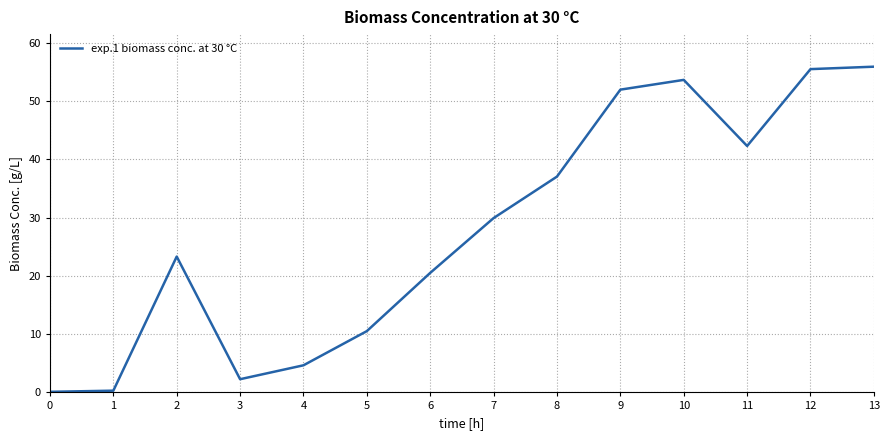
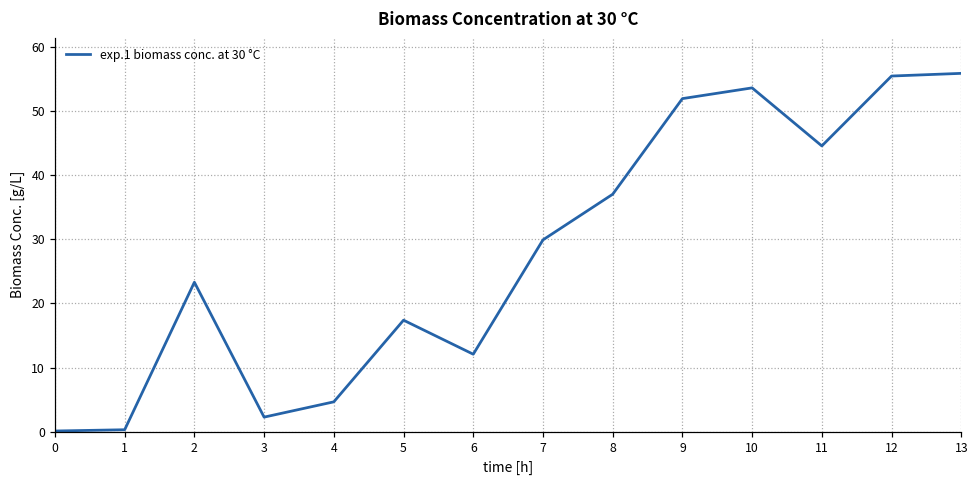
  {
    "0": 0,
    "1": 0,
    "2": 23,
    "3": 2,
    "4": 5,
-   "5": 11,
-   "6": 21,
+   "5": 17,
+   "6": 12,
    "7": 30,
    "8": 37,
    "9": 52,
    "10": 54,
-   "11": 42,
+   "11": 45,
    "12": 55,
    "13": 56
  }
